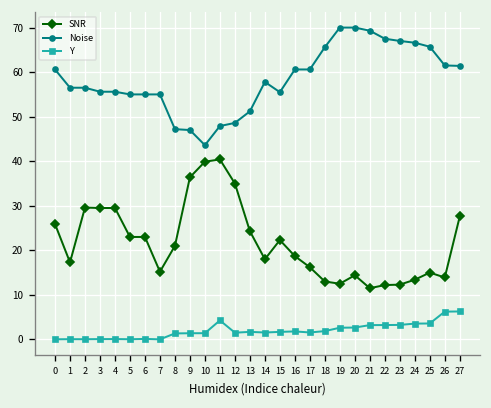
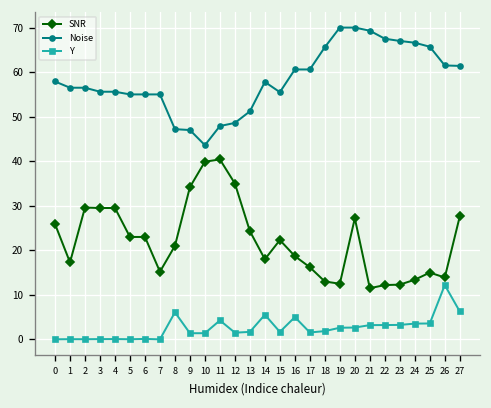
  {
    "SNR": {
      "0": 26,
      "1": 17,
      "2": 30,
      "3": 30,
      "4": 30,
      "5": 23,
      "6": 23,
      "7": 15,
      "8": 21,
-     "9": 36,
+     "9": 34,
      "10": 40,
      "11": 40,
      "12": 35,
      "13": 24,
      "14": 18,
      "15": 22,
      "16": 19,
      "17": 16,
      "18": 13,
      "19": 13,
-     "20": 14,
+     "20": 27,
      "21": 12,
      "22": 12,
      "23": 12,
      "24": 13,
      "25": 15,
      "26": 14,
      "27": 28
    },
    "Noise": {
-     "0": 61,
+     "0": 58,
      "1": 57,
      "2": 57,
      "3": 56,
      "4": 56,
      "5": 55,
      "6": 55,
      "7": 55,
      "8": 47,
      "9": 47,
      "10": 44,
      "11": 48,
      "12": 49,
      "13": 51,
      "14": 58,
      "15": 56,
      "16": 61,
      "17": 61,
      "18": 66,
      "19": 70,
      "20": 70,
      "21": 69,
      "22": 68,
      "23": 67,
      "24": 67,
      "25": 66,
      "26": 62,
      "27": 61
    },
    "Y": {
      "0": 0,
      "1": 0,
      "2": 0,
      "3": 0,
      "4": 0,
      "5": 0,
      "6": 0,
      "7": 0,
-     "8": 1,
+     "8": 6,
      "9": 1,
      "10": 1,
      "11": 4,
      "12": 2,
      "13": 2,
-     "14": 2,
+     "14": 6,
      "15": 2,
-     "16": 2,
+     "16": 5,
      "17": 2,
      "18": 2,
      "19": 3,
      "20": 3,
      "21": 3,
      "22": 3,
      "23": 3,
      "24": 4,
      "25": 4,
-     "26": 6,
+     "26": 12,
      "27": 6
    }
  }
